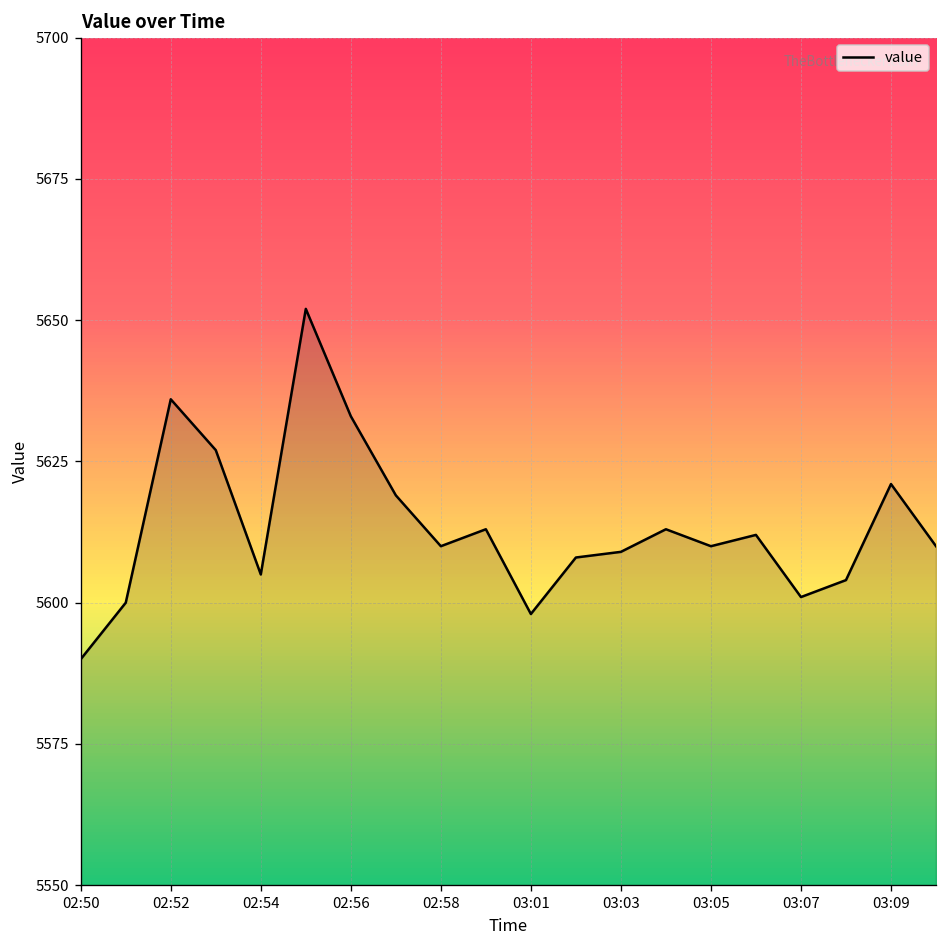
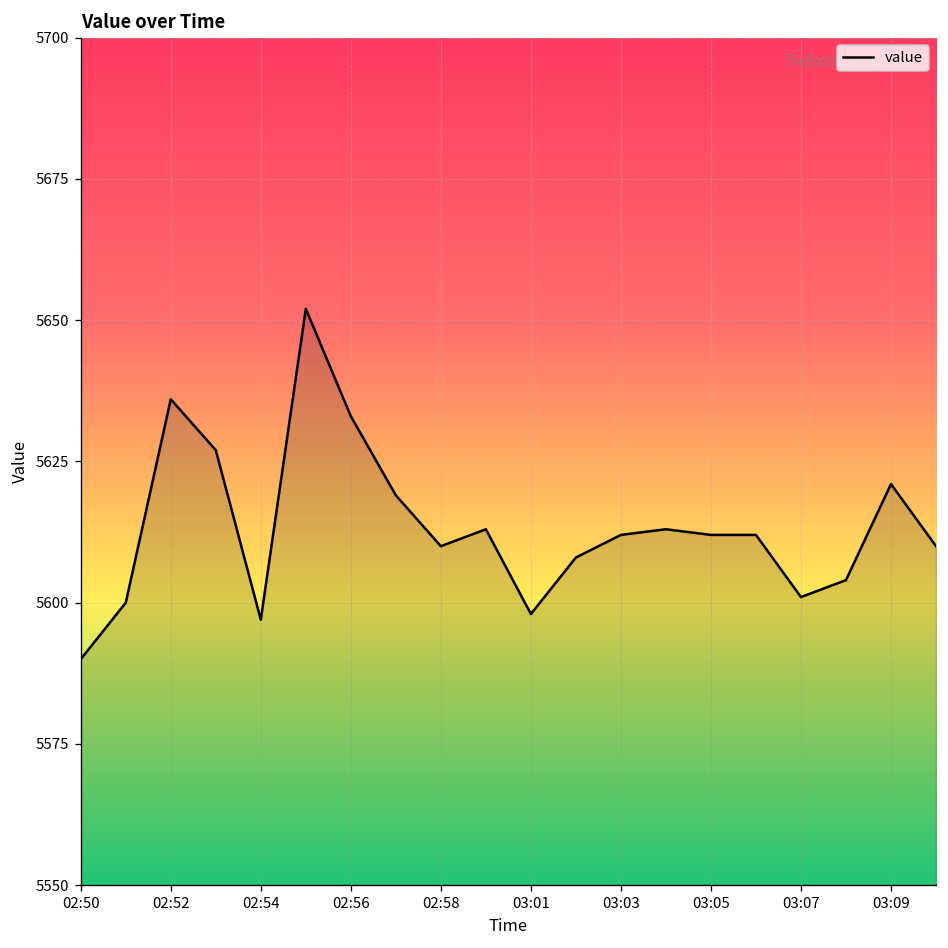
  {
    "02:50": 5590,
    "02:52": 5636,
-   "02:54": 5605,
+   "02:54": 5597,
    "02:56": 5633,
    "02:58": 5610,
    "03:01": 5598,
-   "03:03": 5609,
-   "03:05": 5610,
+   "03:03": 5612,
+   "03:05": 5612,
    "03:07": 5601,
    "03:09": 5621
  }
